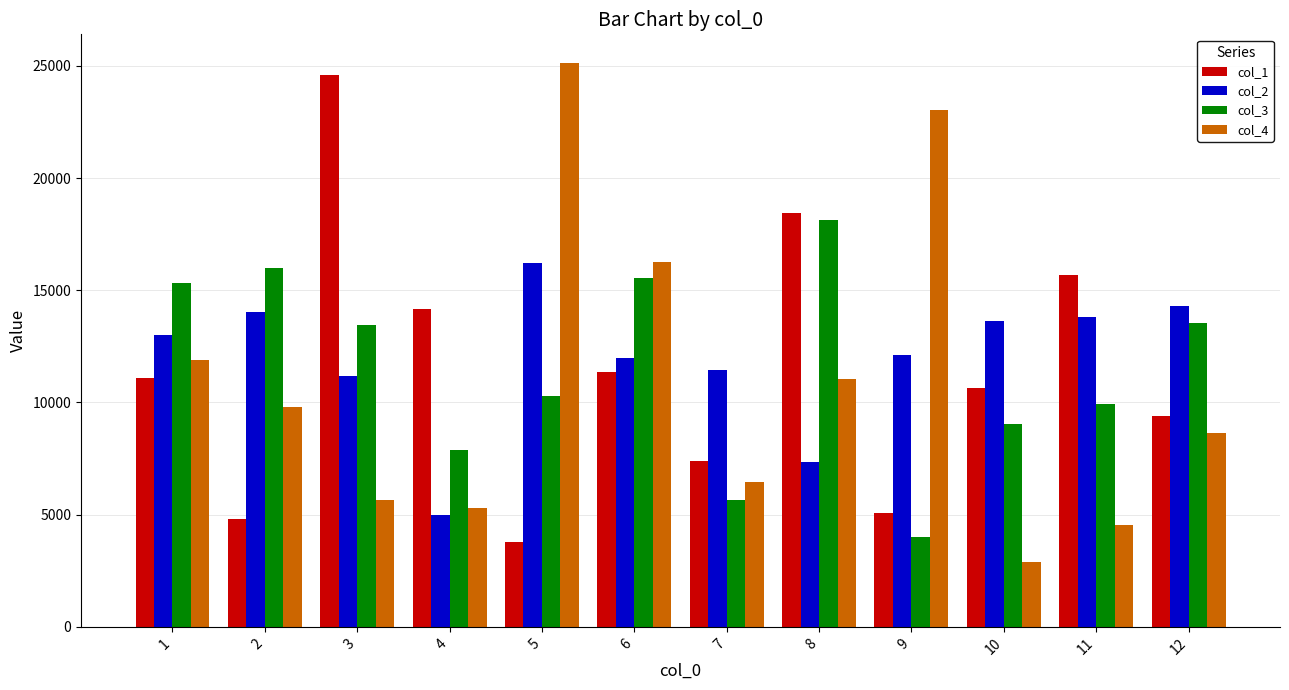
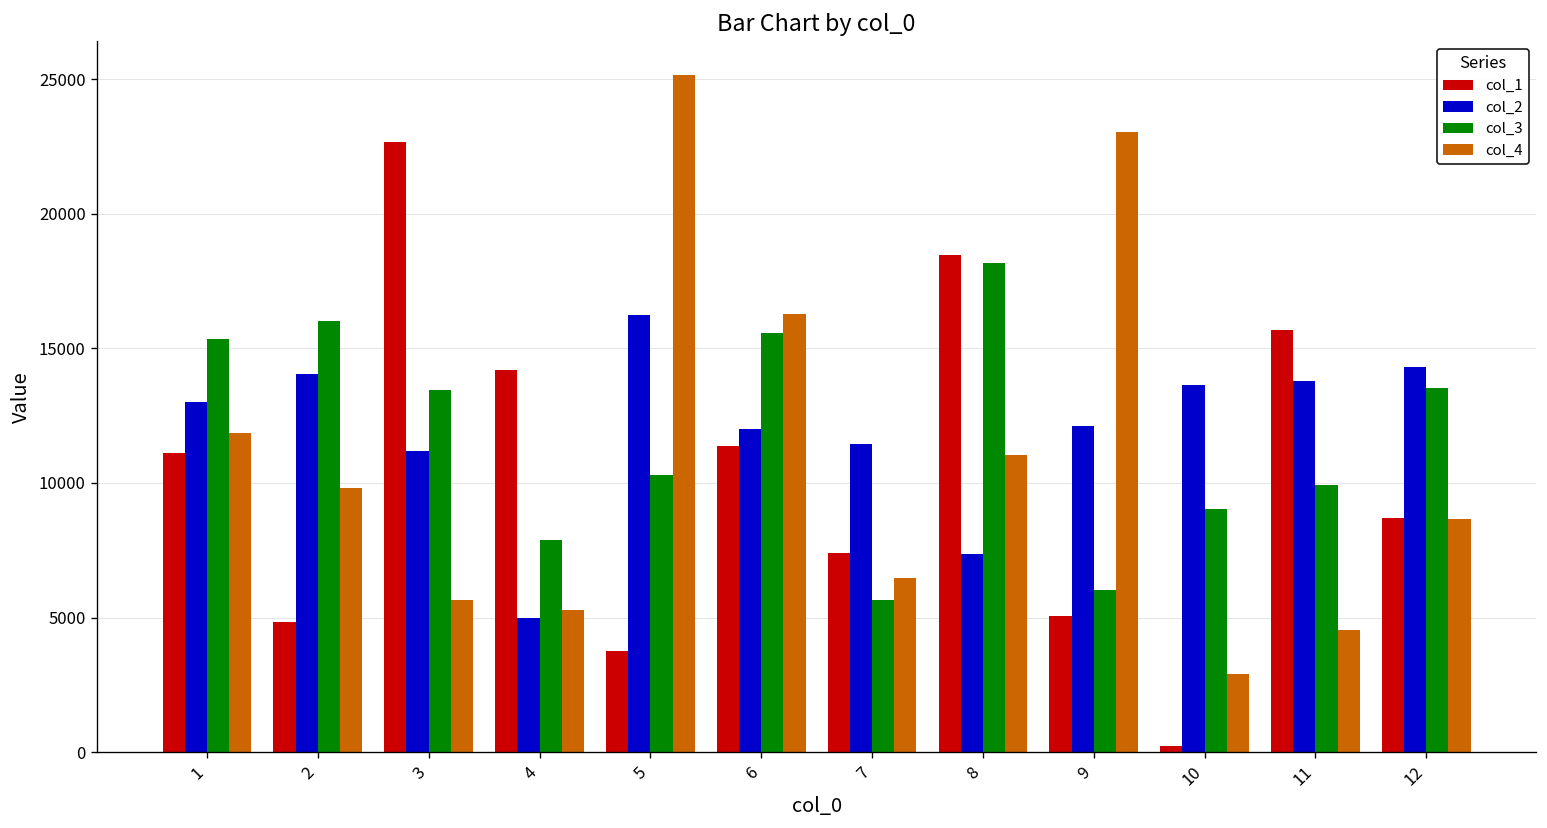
  {
    "col_1": {
      "1": 11100,
      "2": 4800,
-     "3": 24600,
+     "3": 22700,
      "4": 14200,
      "5": 3800,
      "6": 11400,
      "7": 7400,
      "8": 18500,
      "9": 5100,
-     "10": 10600,
+     "10": 200,
      "11": 15700,
-     "12": 9400
+     "12": 8700
    },
    "col_2": {
      "1": 13000,
      "2": 14000,
      "3": 11200,
      "4": 5000,
      "5": 16200,
      "6": 12000,
      "7": 11400,
      "8": 7400,
      "9": 12100,
      "10": 13600,
      "11": 13800,
      "12": 14300
    },
    "col_3": {
      "1": 15300,
      "2": 16000,
      "3": 13500,
      "4": 7900,
      "5": 10300,
      "6": 15600,
      "7": 5700,
      "8": 18200,
-     "9": 4000,
+     "9": 6000,
      "10": 9000,
      "11": 9900,
      "12": 13500
    },
    "col_4": {
      "1": 11900,
      "2": 9800,
      "3": 5700,
      "4": 5300,
      "5": 25200,
      "6": 16300,
      "7": 6500,
      "8": 11000,
      "9": 23000,
      "10": 2900,
      "11": 4500,
      "12": 8600
    }
  }
